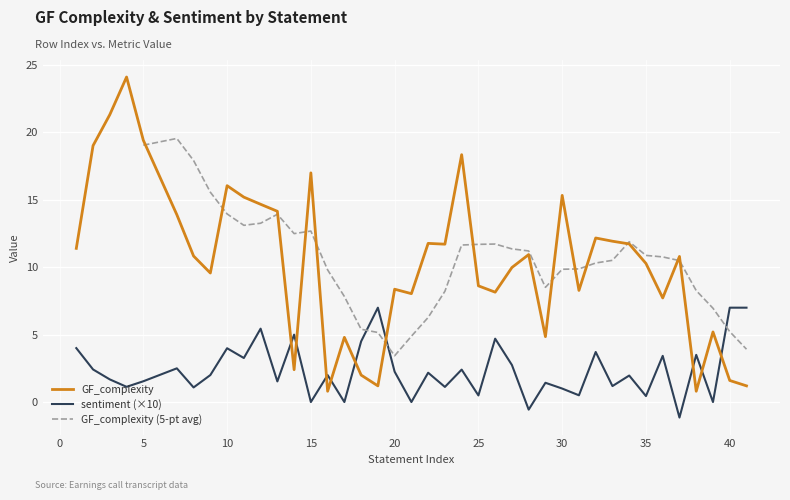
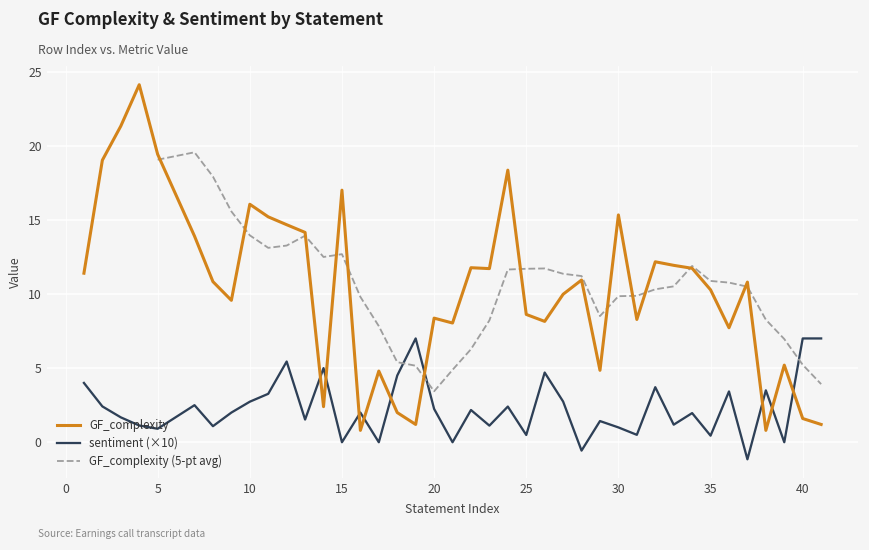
  {
    "GF_complexity": {
      "5": 19.4,
      "10": 16.1,
      "15": 17.0,
      "20": 8.4,
      "25": 8.6,
      "30": 15.3,
      "35": 10.3,
      "40": 1.6
    },
    "sentiment (×10)": {
-     "5": 1.5,
-     "10": 4.0,
+     "5": 0.9,
+     "10": 2.7,
      "15": 0.0,
      "20": 2.3,
      "25": 0.5,
      "30": 1.0,
      "35": 0.4,
      "40": 7.0
    },
    "GF_complexity (5-pt avg)": {
      "5": 19.1,
      "10": 14.0,
      "15": 12.7,
      "20": 3.4,
      "25": 11.7,
      "30": 9.9,
      "35": 10.9,
      "40": 5.2
    }
  }
